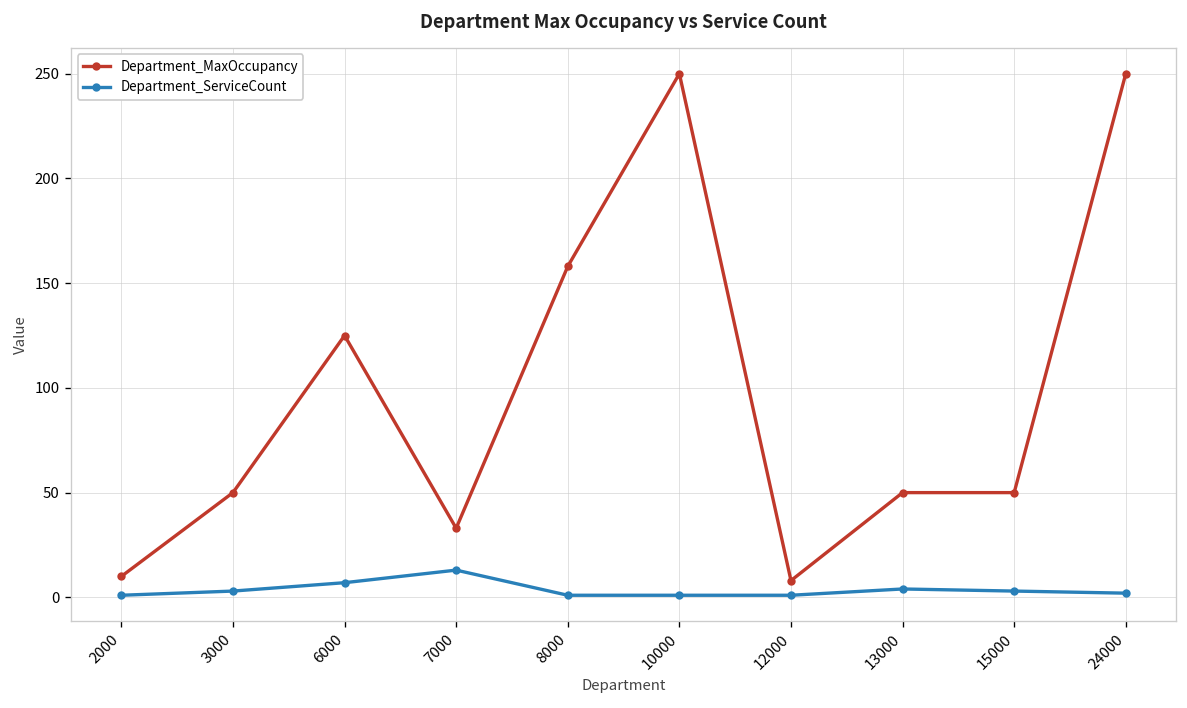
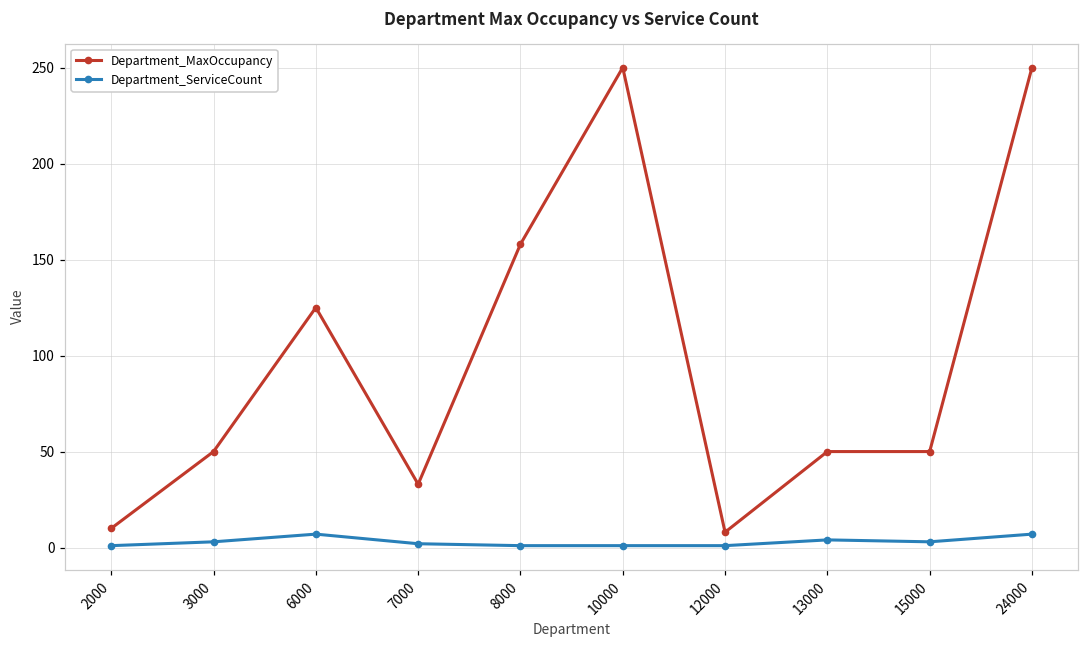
  {
    "Department_MaxOccupancy": {
      "2000": 10,
      "3000": 50,
      "6000": 125,
      "7000": 33,
      "8000": 158,
      "10000": 250,
      "12000": 8,
      "13000": 50,
      "15000": 50,
      "24000": 250
    },
    "Department_ServiceCount": {
      "2000": 1,
      "3000": 3,
      "6000": 7,
-     "7000": 13,
+     "7000": 2,
      "8000": 1,
      "10000": 1,
      "12000": 1,
      "13000": 4,
      "15000": 3,
-     "24000": 2
+     "24000": 7
    }
  }
